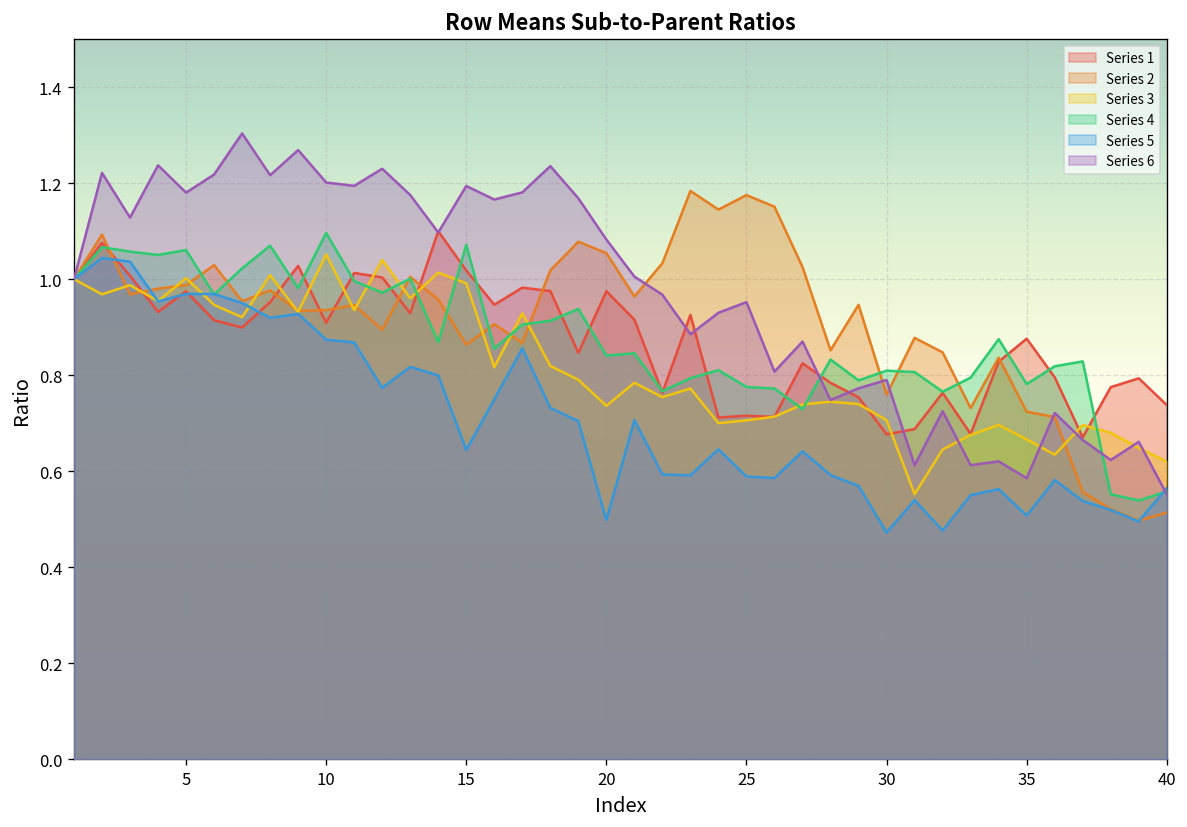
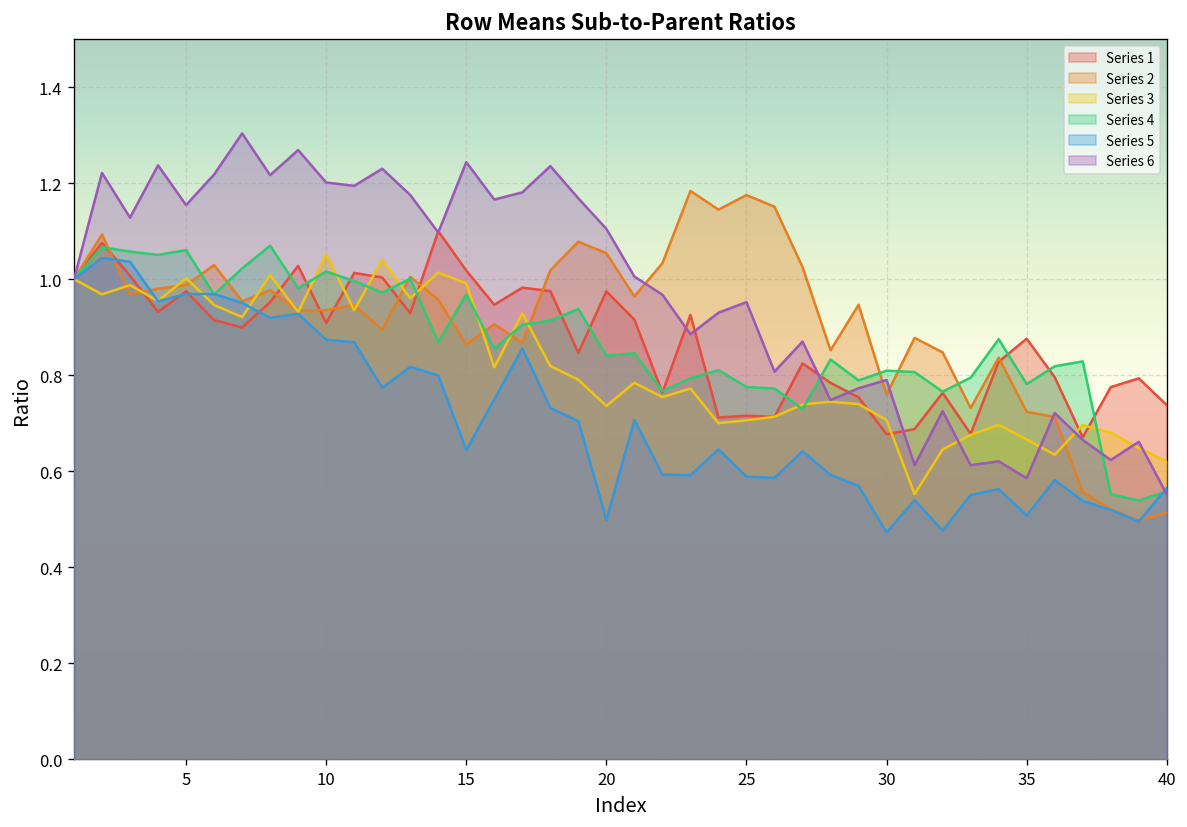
  {
    "Series 4": {
      "5": 1.06,
-     "10": 1.10,
-     "15": 1.07,
+     "10": 1.02,
+     "15": 0.97,
      "20": 0.84,
      "25": 0.78,
      "30": 0.81,
      "35": 0.78
    },
    "Series 5": {
      "10": 0.87,
      "15": 0.64,
      "20": 0.50,
      "25": 0.59,
      "30": 0.47,
      "35": 0.51,
      "40": 0.57
    },
    "Series 6": {
-     "5": 1.18,
+     "5": 1.15,
      "10": 1.20,
-     "15": 1.19,
-     "20": 1.08,
+     "15": 1.24,
+     "20": 1.10,
      "25": 0.95,
      "30": 0.79,
      "35": 0.59
    }
  }
